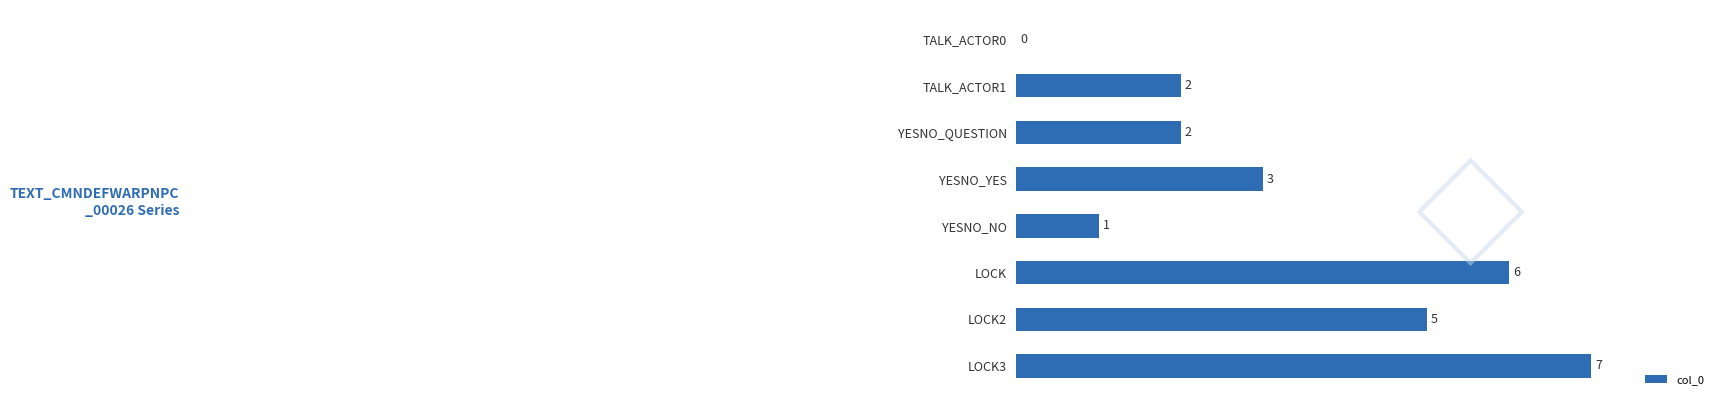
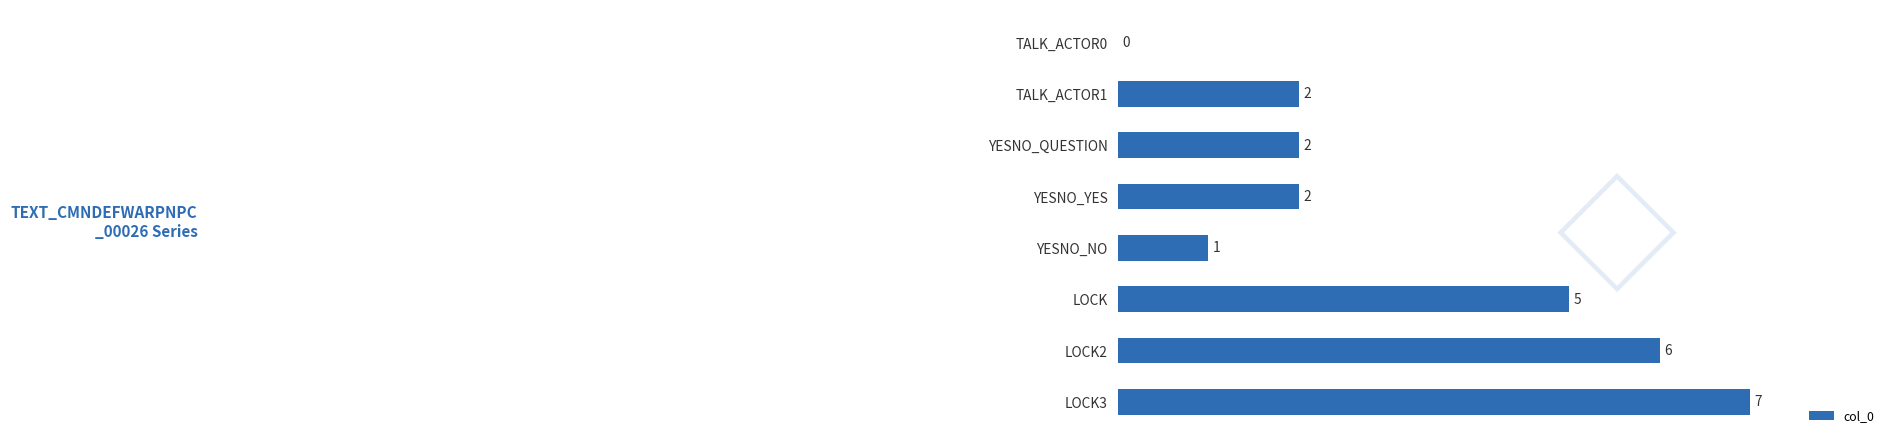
  {
    "TALK_ACTOR0": 0,
    "TALK_ACTOR1": 2,
    "YESNO_QUESTION": 2,
-   "YESNO_YES": 3,
+   "YESNO_YES": 2,
    "YESNO_NO": 1,
-   "LOCK": 6,
-   "LOCK2": 5,
+   "LOCK": 5,
+   "LOCK2": 6,
    "LOCK3": 7
  }
